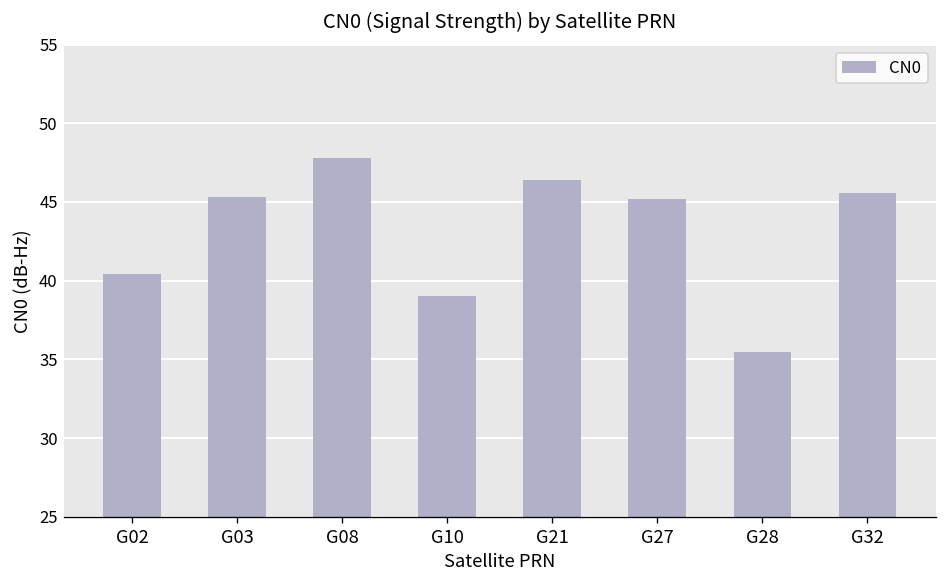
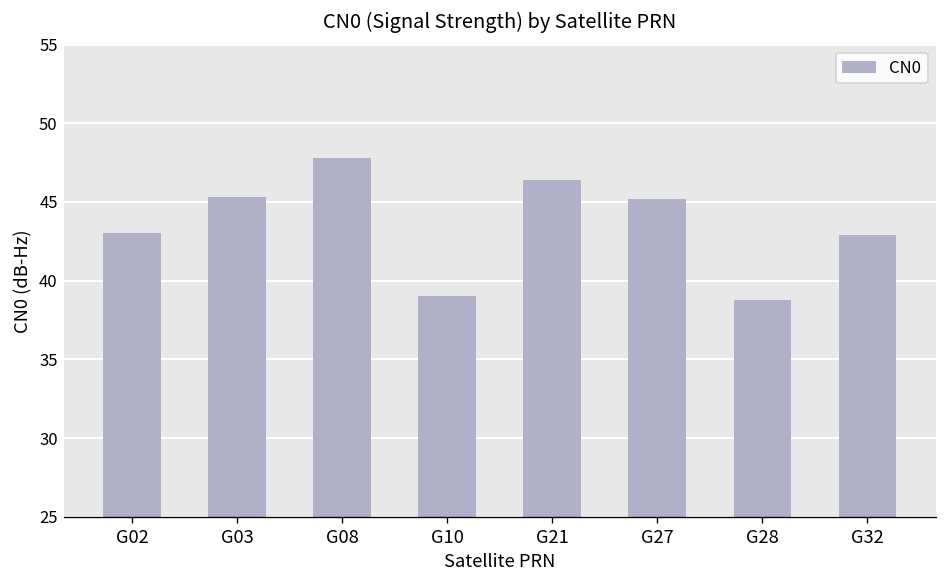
  {
-   "G02": 40.4,
+   "G02": 43.0,
    "G03": 45.3,
    "G08": 47.8,
    "G10": 39.0,
    "G21": 46.4,
    "G27": 45.2,
-   "G28": 35.5,
-   "G32": 45.6
+   "G28": 38.8,
+   "G32": 42.9
  }
